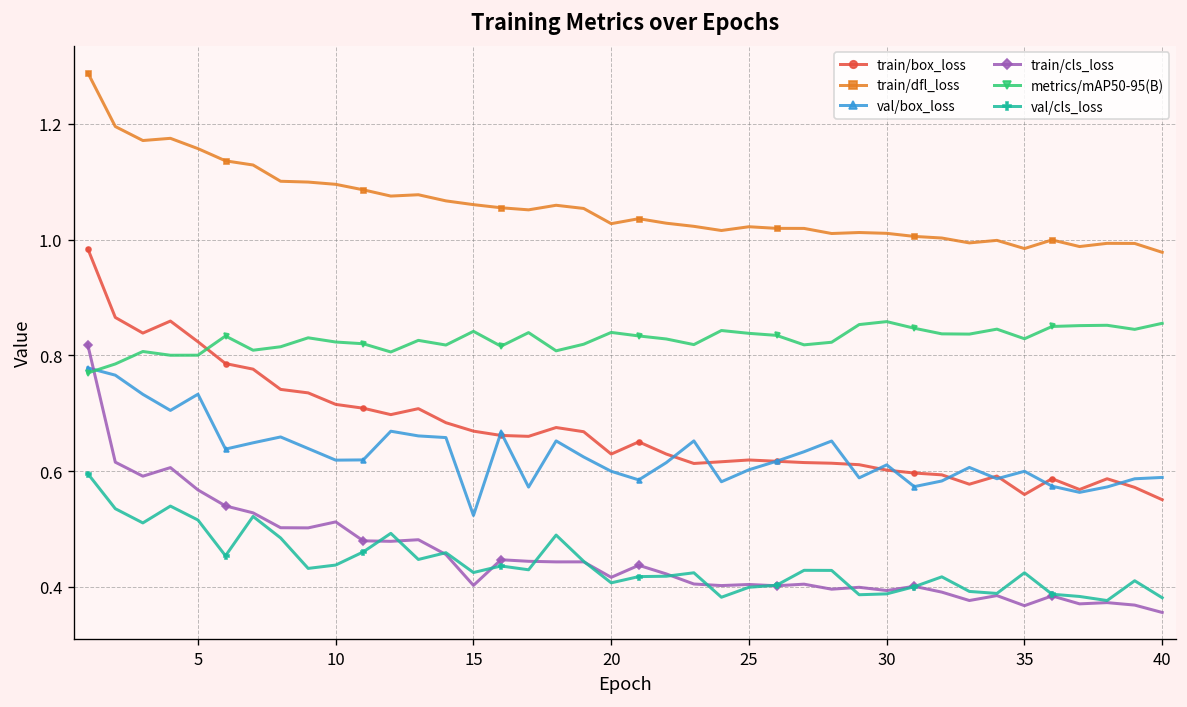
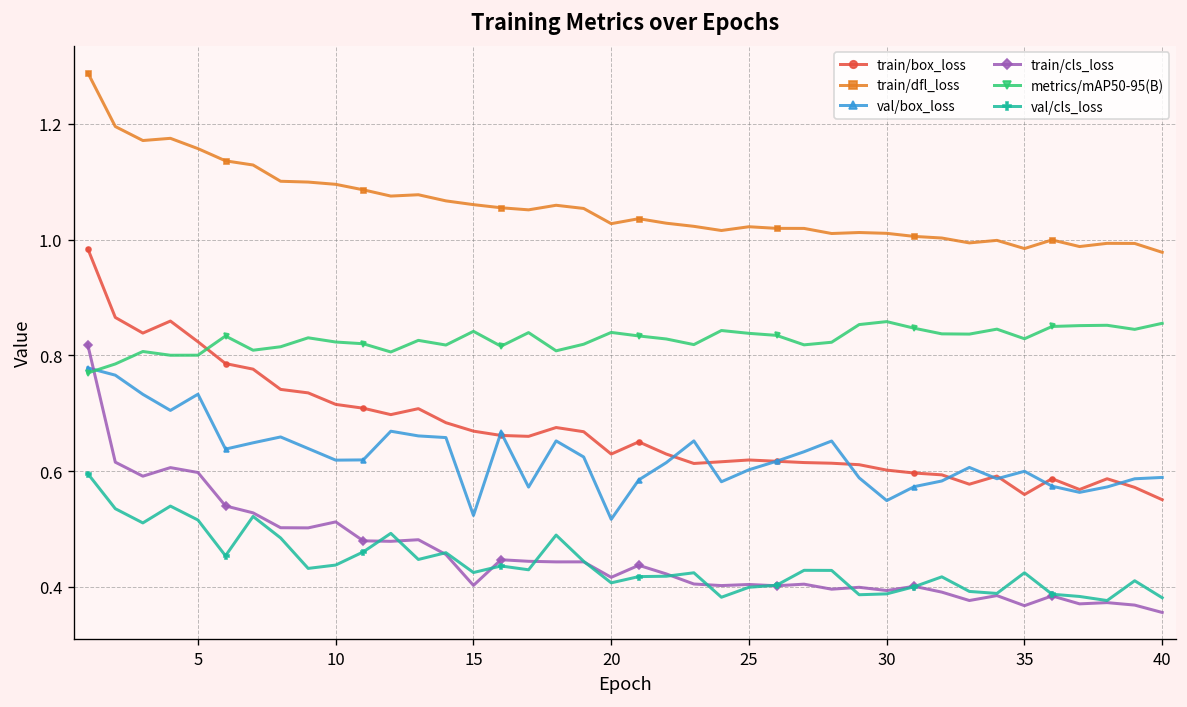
  {
    "val/box_loss": {
      "5": 0.73,
      "10": 0.62,
      "15": 0.52,
-     "20": 0.60,
+     "20": 0.52,
      "25": 0.60,
-     "30": 0.61,
+     "30": 0.55,
      "35": 0.60,
      "40": 0.59
    },
    "train/cls_loss": {
-     "5": 0.57,
+     "5": 0.60,
      "10": 0.51,
      "15": 0.40,
      "20": 0.42,
      "30": 0.39,
      "35": 0.37,
      "40": 0.36
    }
  }
